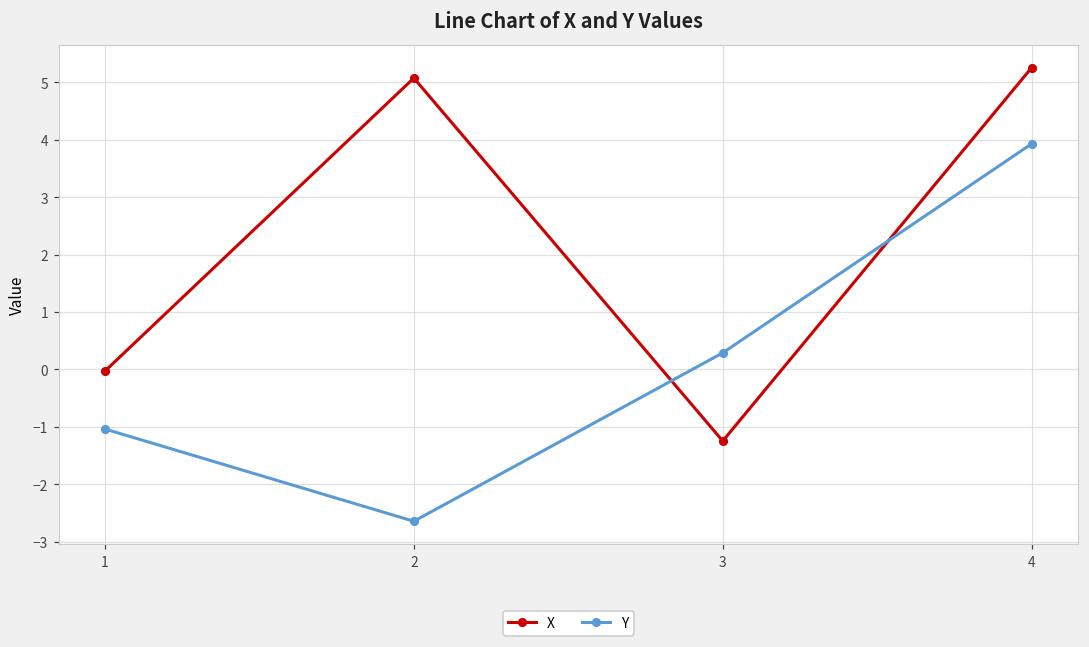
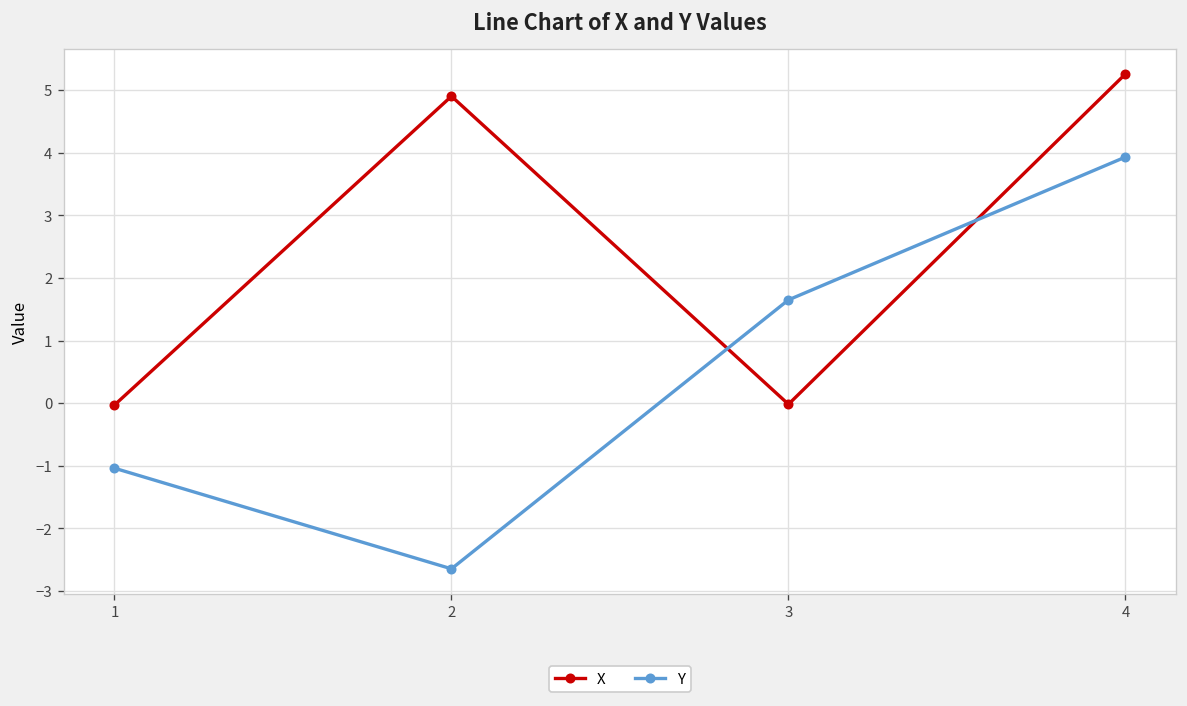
  {
    "X": {
      "1": 0.0,
-     "2": 5.1,
-     "3": -1.2,
+     "2": 4.9,
+     "3": 0.0,
      "4": 5.3
    },
    "Y": {
      "1": -1.0,
      "2": -2.6,
-     "3": 0.3,
+     "3": 1.6,
      "4": 3.9
    }
  }
